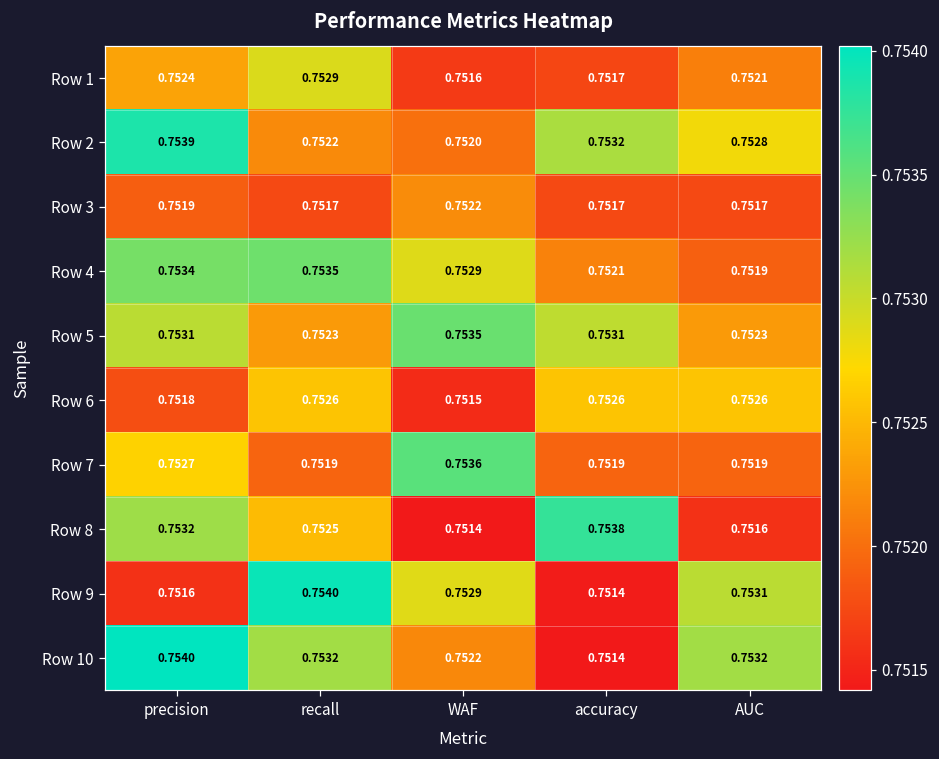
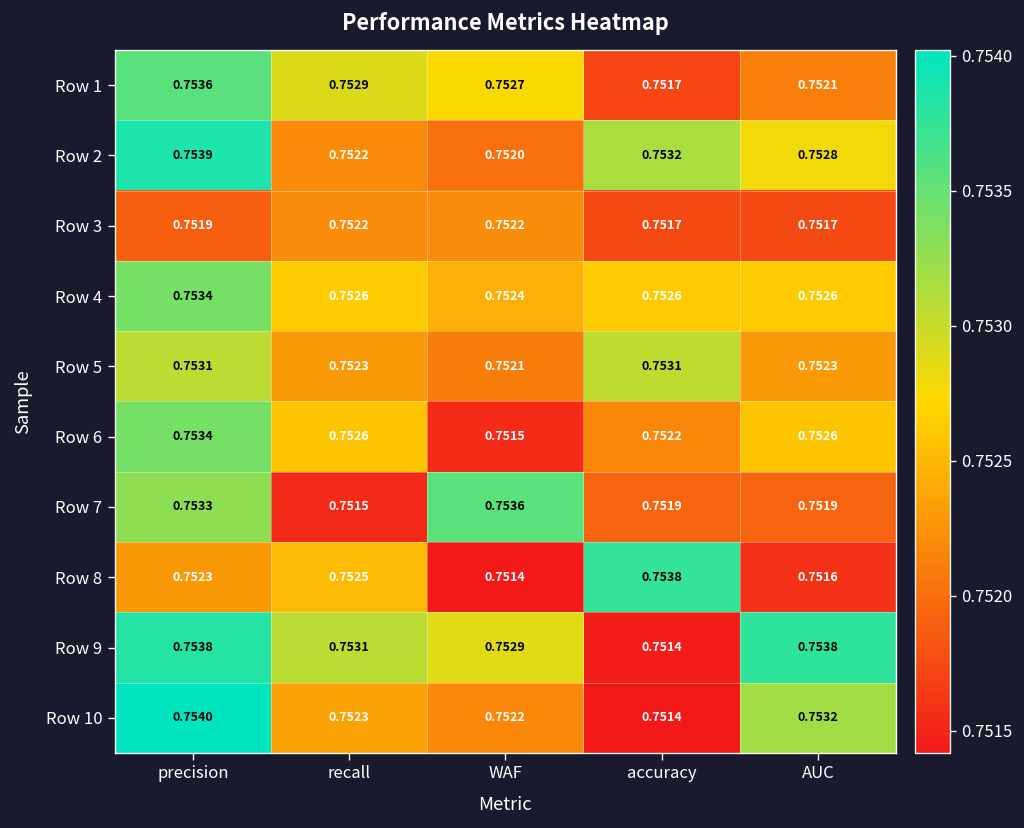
  {
    "Row 1": {
-     "precision": 0.7524,
+     "precision": 0.7536,
      "recall": 0.7529,
-     "WAF": 0.7516,
+     "WAF": 0.7527,
      "accuracy": 0.7517,
      "AUC": 0.7521
    },
    "Row 2": {
      "precision": 0.7539,
      "recall": 0.7522,
      "WAF": 0.7520,
      "accuracy": 0.7532,
      "AUC": 0.7528
    },
    "Row 3": {
      "precision": 0.7519,
-     "recall": 0.7517,
+     "recall": 0.7522,
      "WAF": 0.7522,
      "accuracy": 0.7517,
      "AUC": 0.7517
    },
    "Row 4": {
      "precision": 0.7534,
-     "recall": 0.7535,
-     "WAF": 0.7529,
-     "accuracy": 0.7521,
-     "AUC": 0.7519
+     "recall": 0.7526,
+     "WAF": 0.7524,
+     "accuracy": 0.7526,
+     "AUC": 0.7526
    },
    "Row 5": {
      "precision": 0.7531,
      "recall": 0.7523,
-     "WAF": 0.7535,
+     "WAF": 0.7521,
      "accuracy": 0.7531,
      "AUC": 0.7523
    },
    "Row 6": {
-     "precision": 0.7518,
+     "precision": 0.7534,
      "recall": 0.7526,
      "WAF": 0.7515,
-     "accuracy": 0.7526,
+     "accuracy": 0.7522,
      "AUC": 0.7526
    },
    "Row 7": {
-     "precision": 0.7527,
-     "recall": 0.7519,
+     "precision": 0.7533,
+     "recall": 0.7515,
      "WAF": 0.7536,
      "accuracy": 0.7519,
      "AUC": 0.7519
    },
    "Row 8": {
-     "precision": 0.7532,
+     "precision": 0.7523,
      "recall": 0.7525,
      "WAF": 0.7514,
      "accuracy": 0.7538,
      "AUC": 0.7516
    },
    "Row 9": {
-     "precision": 0.7516,
-     "recall": 0.7540,
+     "precision": 0.7538,
+     "recall": 0.7531,
      "WAF": 0.7529,
      "accuracy": 0.7514,
-     "AUC": 0.7531
+     "AUC": 0.7538
    },
    "Row 10": {
      "precision": 0.7540,
-     "recall": 0.7532,
+     "recall": 0.7523,
      "WAF": 0.7522,
      "accuracy": 0.7514,
      "AUC": 0.7532
    }
  }
